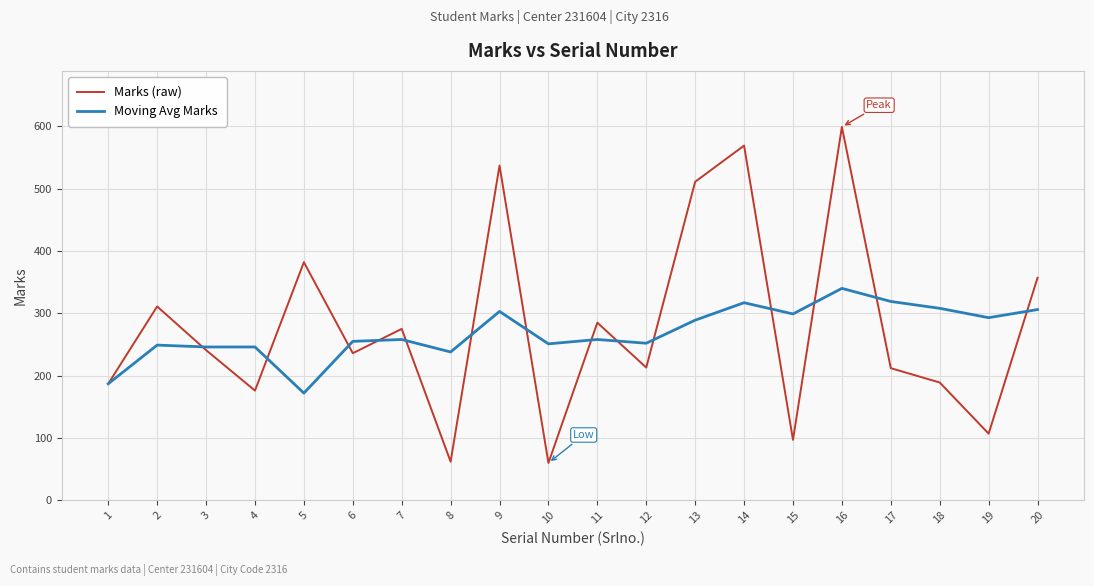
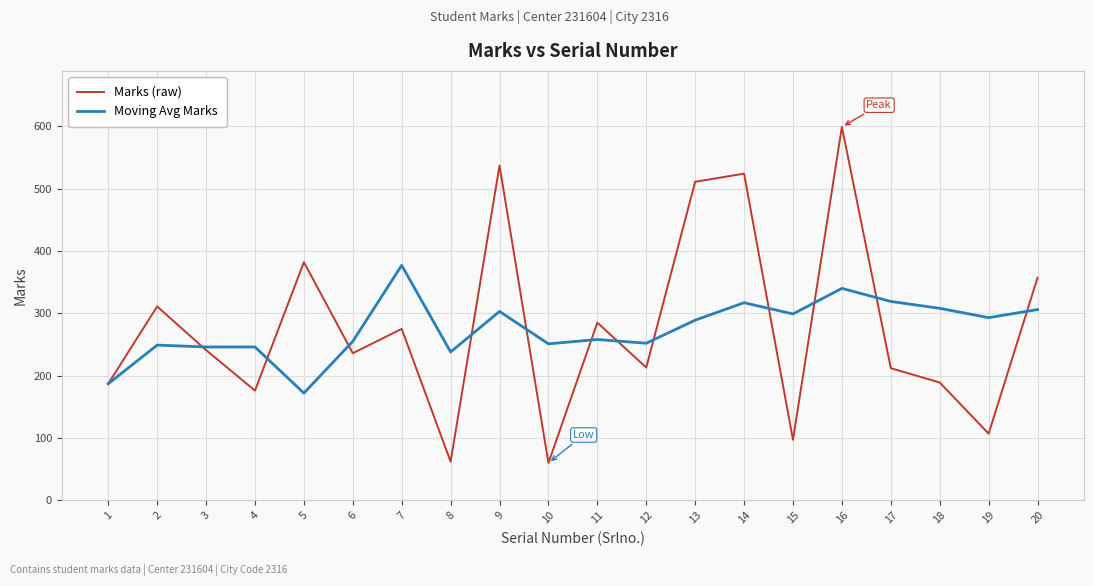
  {
    "Marks (raw)": {
      "2": 310,
      "3": 240,
      "4": 180,
      "5": 380,
      "6": 240,
      "7": 280,
      "8": 60,
      "9": 540,
      "10": 60,
      "11": 290,
      "12": 210,
      "13": 510,
-     "14": 570,
+     "14": 520,
      "15": 100,
      "16": 600,
      "17": 210,
      "18": 190,
      "19": 110,
      "20": 360
    },
    "Moving Avg Marks": {
      "2": 250,
      "3": 250,
      "4": 250,
      "5": 170,
      "6": 260,
-     "7": 260,
+     "7": 380,
      "8": 240,
      "9": 300,
      "10": 250,
      "11": 260,
      "12": 250,
      "13": 290,
      "14": 320,
      "15": 300,
      "16": 340,
      "17": 320,
      "18": 310,
      "19": 290,
      "20": 310
    }
  }
